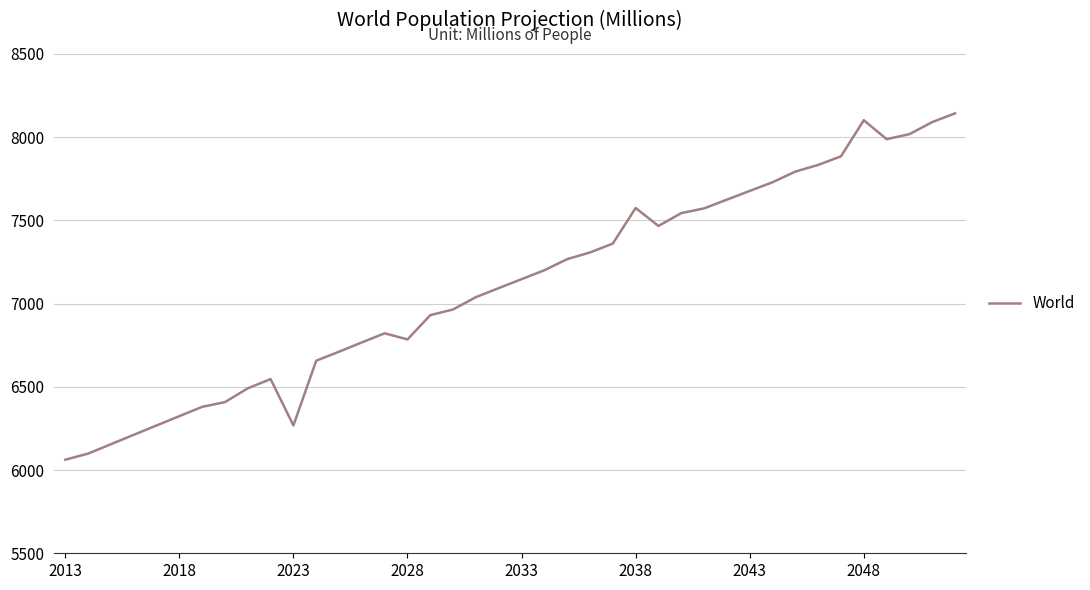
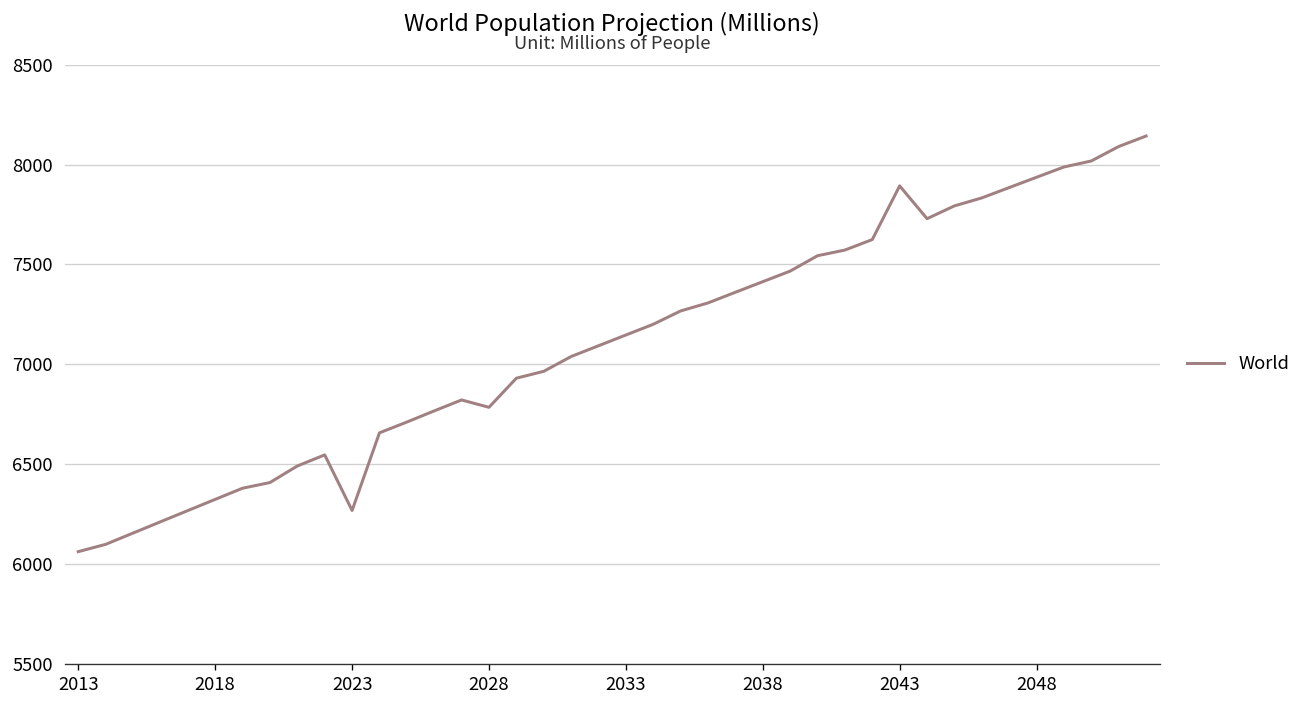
  {
    "2013": 6060,
    "2018": 6320,
    "2023": 6270,
    "2028": 6780,
    "2033": 7150,
-   "2038": 7570,
-   "2043": 7680,
-   "2048": 8100
+   "2038": 7410,
+   "2043": 7890,
+   "2048": 7940
  }
